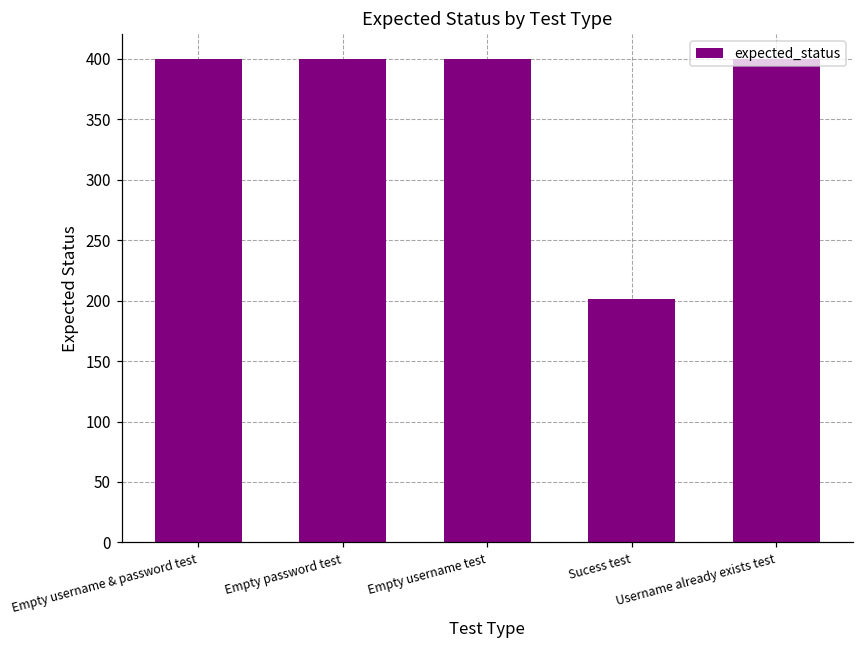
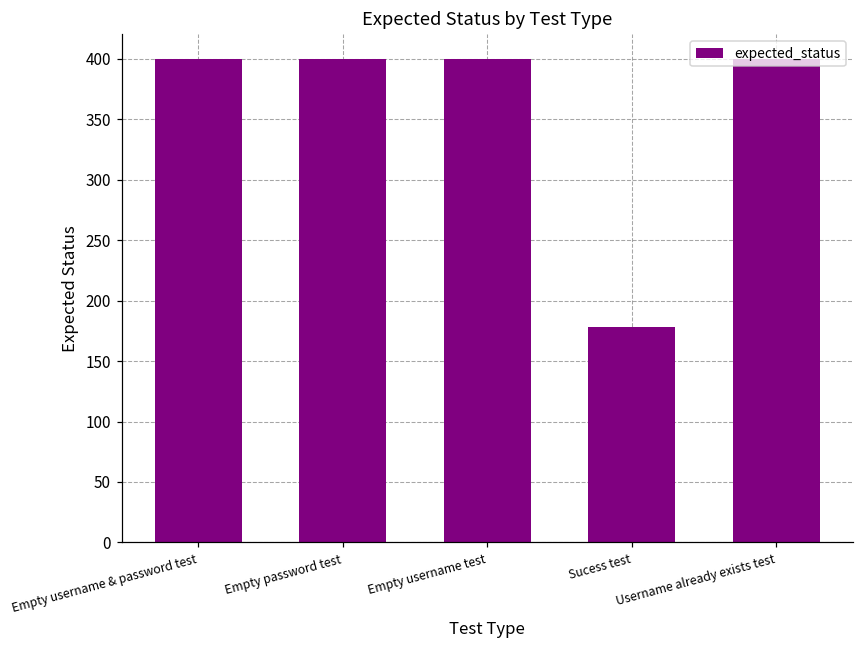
  {
    "Empty username & password test": 400,
    "Empty password test": 400,
    "Empty username test": 400,
-   "Sucess test": 201
+   "Sucess test": 178
  }
